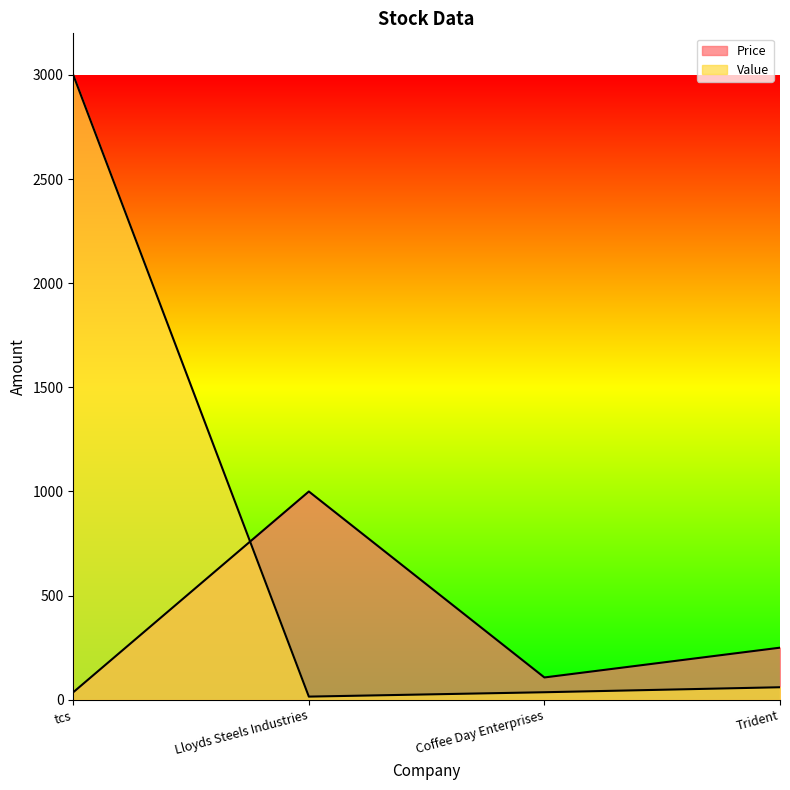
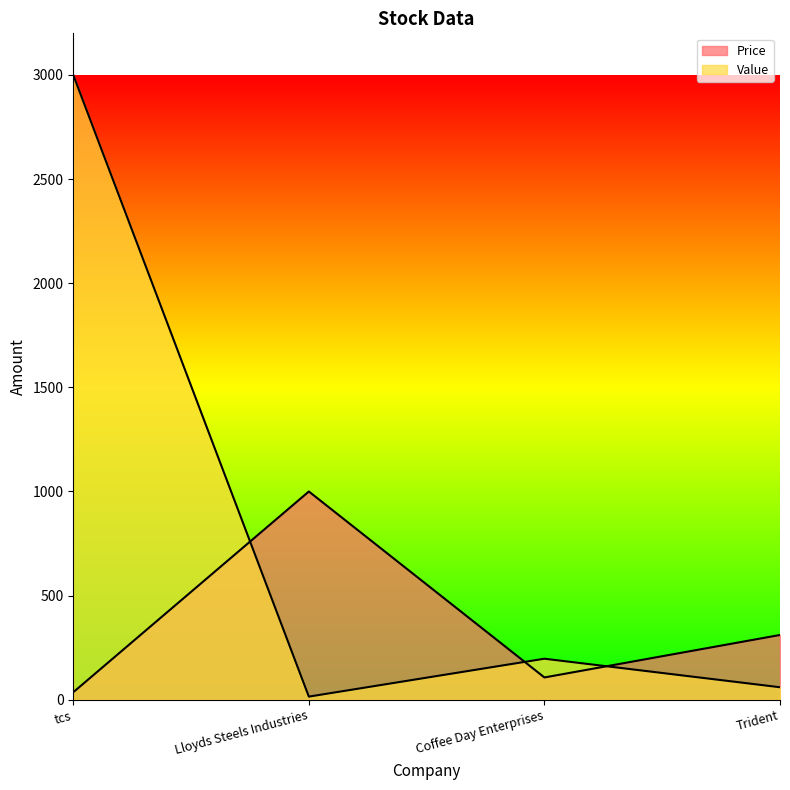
  {
    "Price": {
      "tcs": 40,
      "Lloyds Steels Industries": 1000,
      "Coffee Day Enterprises": 110,
-     "Trident": 250
+     "Trident": 310
    },
    "Value": {
      "tcs": 3000,
      "Lloyds Steels Industries": 20,
-     "Coffee Day Enterprises": 40,
+     "Coffee Day Enterprises": 200,
      "Trident": 60
    }
  }
